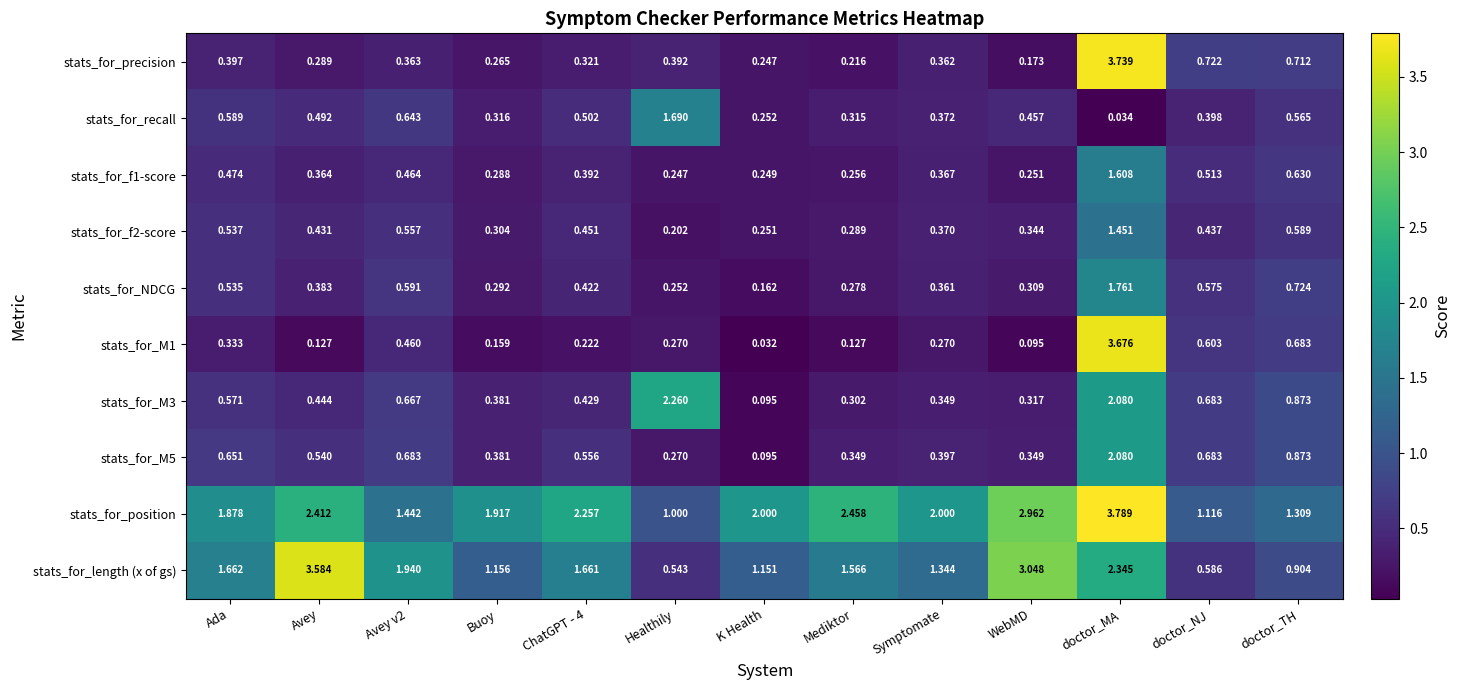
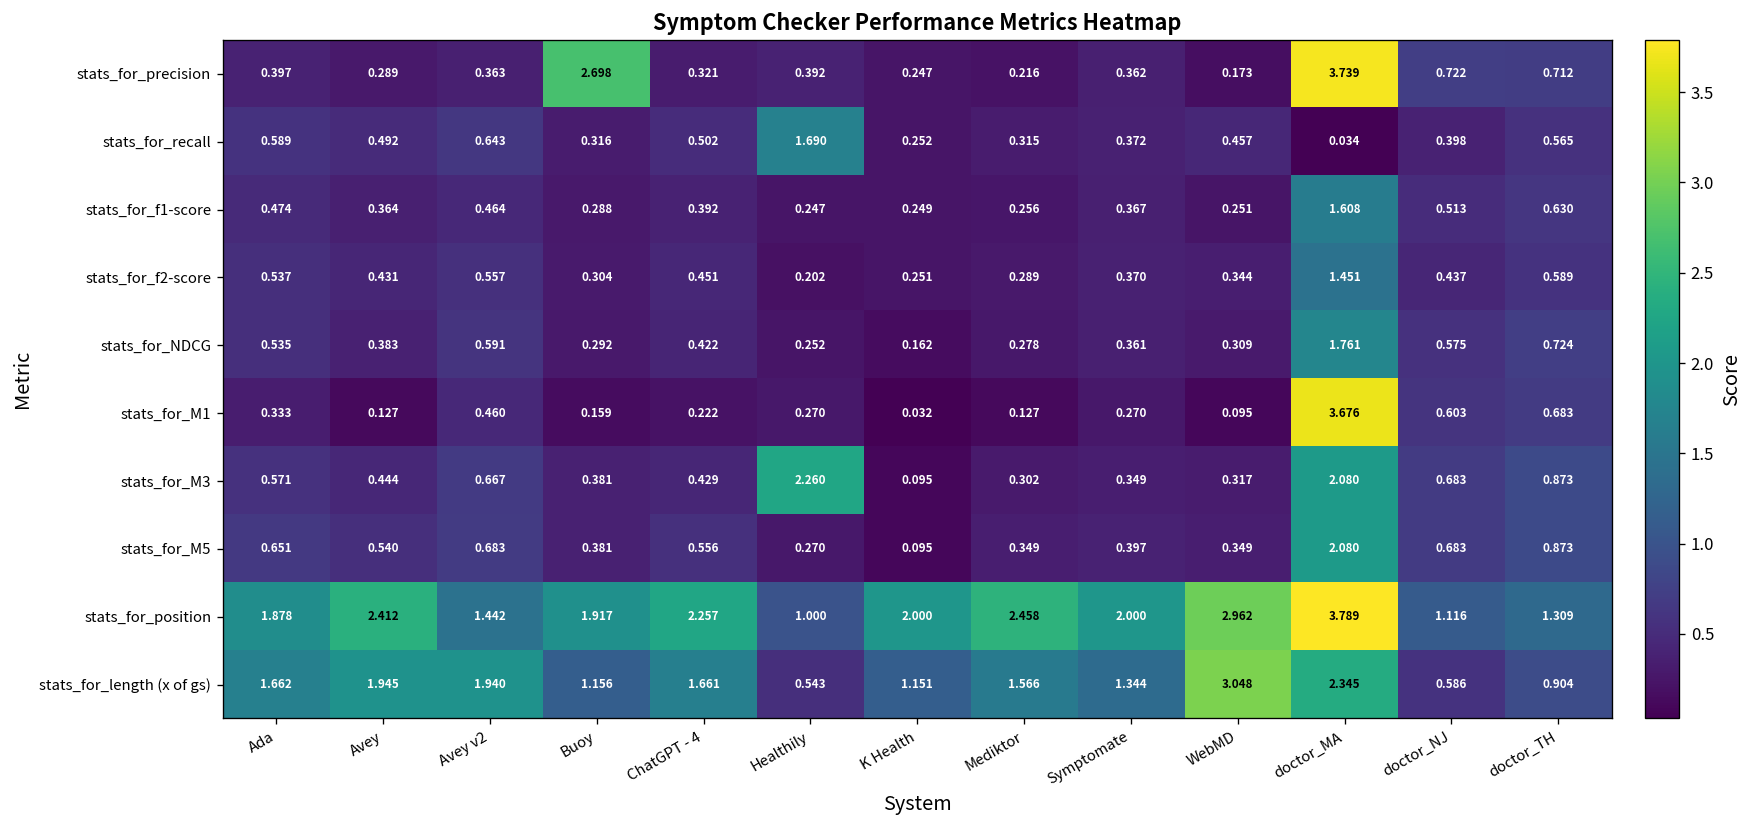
  {
    "stats_for_precision": {
      "Ada": 0.397,
      "Avey": 0.289,
      "Avey v2": 0.363,
-     "Buoy": 0.265,
+     "Buoy": 2.698,
      "ChatGPT - 4": 0.321,
      "Healthily": 0.392,
      "K Health": 0.247,
      "Mediktor": 0.216,
      "Symptomate": 0.362,
      "WebMD": 0.173,
      "doctor_MA": 3.739,
      "doctor_NJ": 0.722,
      "doctor_TH": 0.712
    },
    "stats_for_recall": {
      "Ada": 0.589,
      "Avey": 0.492,
      "Avey v2": 0.643,
      "Buoy": 0.316,
      "ChatGPT - 4": 0.502,
      "Healthily": 1.690,
      "K Health": 0.252,
      "Mediktor": 0.315,
      "Symptomate": 0.372,
      "WebMD": 0.457,
      "doctor_MA": 0.034,
      "doctor_NJ": 0.398,
      "doctor_TH": 0.565
    },
    "stats_for_f1-score": {
      "Ada": 0.474,
      "Avey": 0.364,
      "Avey v2": 0.464,
      "Buoy": 0.288,
      "ChatGPT - 4": 0.392,
      "Healthily": 0.247,
      "K Health": 0.249,
      "Mediktor": 0.256,
      "Symptomate": 0.367,
      "WebMD": 0.251,
      "doctor_MA": 1.608,
      "doctor_NJ": 0.513,
      "doctor_TH": 0.630
    },
    "stats_for_f2-score": {
      "Ada": 0.537,
      "Avey": 0.431,
      "Avey v2": 0.557,
      "Buoy": 0.304,
      "ChatGPT - 4": 0.451,
      "Healthily": 0.202,
      "K Health": 0.251,
      "Mediktor": 0.289,
      "Symptomate": 0.370,
      "WebMD": 0.344,
      "doctor_MA": 1.451,
      "doctor_NJ": 0.437,
      "doctor_TH": 0.589
    },
    "stats_for_NDCG": {
      "Ada": 0.535,
      "Avey": 0.383,
      "Avey v2": 0.591,
      "Buoy": 0.292,
      "ChatGPT - 4": 0.422,
      "Healthily": 0.252,
      "K Health": 0.162,
      "Mediktor": 0.278,
      "Symptomate": 0.361,
      "WebMD": 0.309,
      "doctor_MA": 1.761,
      "doctor_NJ": 0.575,
      "doctor_TH": 0.724
    },
    "stats_for_M1": {
      "Ada": 0.333,
      "Avey": 0.127,
      "Avey v2": 0.460,
      "Buoy": 0.159,
      "ChatGPT - 4": 0.222,
      "Healthily": 0.270,
      "K Health": 0.032,
      "Mediktor": 0.127,
      "Symptomate": 0.270,
      "WebMD": 0.095,
      "doctor_MA": 3.676,
      "doctor_NJ": 0.603,
      "doctor_TH": 0.683
    },
    "stats_for_M3": {
      "Ada": 0.571,
      "Avey": 0.444,
      "Avey v2": 0.667,
      "Buoy": 0.381,
      "ChatGPT - 4": 0.429,
      "Healthily": 2.260,
      "K Health": 0.095,
      "Mediktor": 0.302,
      "Symptomate": 0.349,
      "WebMD": 0.317,
      "doctor_MA": 2.080,
      "doctor_NJ": 0.683,
      "doctor_TH": 0.873
    },
    "stats_for_M5": {
      "Ada": 0.651,
      "Avey": 0.540,
      "Avey v2": 0.683,
      "Buoy": 0.381,
      "ChatGPT - 4": 0.556,
      "Healthily": 0.270,
      "K Health": 0.095,
      "Mediktor": 0.349,
      "Symptomate": 0.397,
      "WebMD": 0.349,
      "doctor_MA": 2.080,
      "doctor_NJ": 0.683,
      "doctor_TH": 0.873
    },
    "stats_for_position": {
      "Ada": 1.878,
      "Avey": 2.412,
      "Avey v2": 1.442,
      "Buoy": 1.917,
      "ChatGPT - 4": 2.257,
      "Healthily": 1.000,
      "K Health": 2.000,
      "Mediktor": 2.458,
      "Symptomate": 2.000,
      "WebMD": 2.962,
      "doctor_MA": 3.789,
      "doctor_NJ": 1.116,
      "doctor_TH": 1.309
    },
    "stats_for_length (x of gs)": {
      "Ada": 1.662,
-     "Avey": 3.584,
+     "Avey": 1.945,
      "Avey v2": 1.940,
      "Buoy": 1.156,
      "ChatGPT - 4": 1.661,
      "Healthily": 0.543,
      "K Health": 1.151,
      "Mediktor": 1.566,
      "Symptomate": 1.344,
      "WebMD": 3.048,
      "doctor_MA": 2.345,
      "doctor_NJ": 0.586,
      "doctor_TH": 0.904
    }
  }
